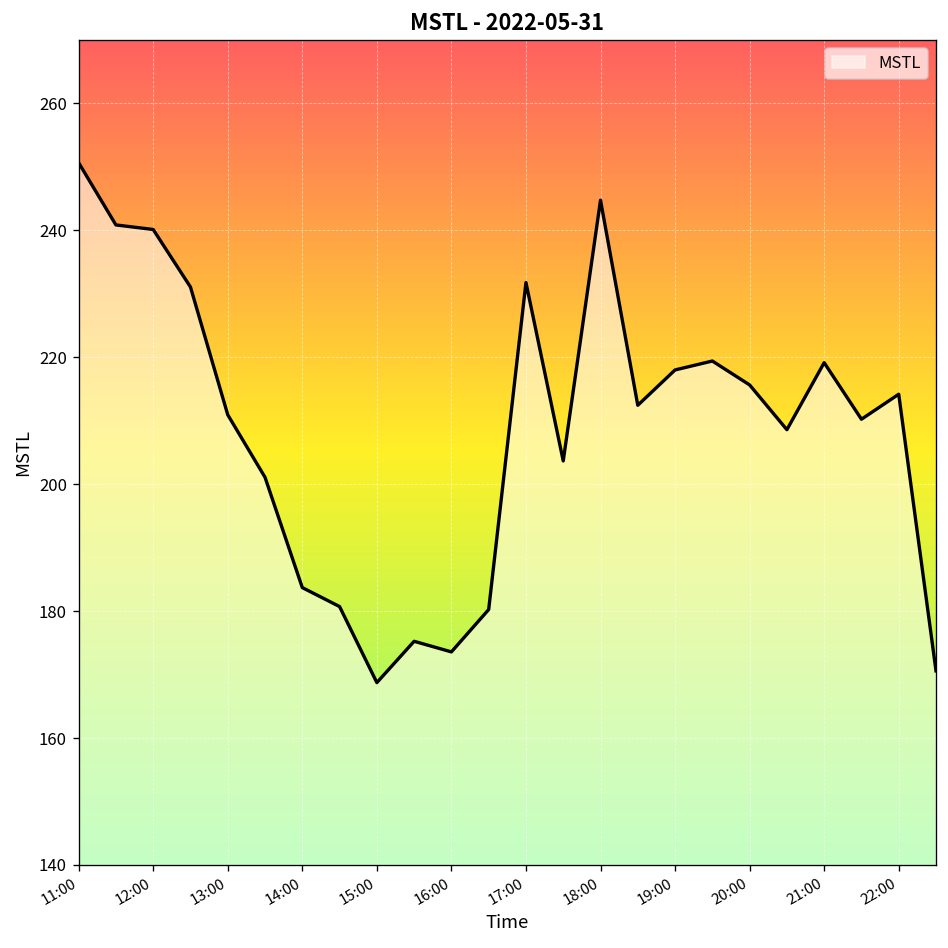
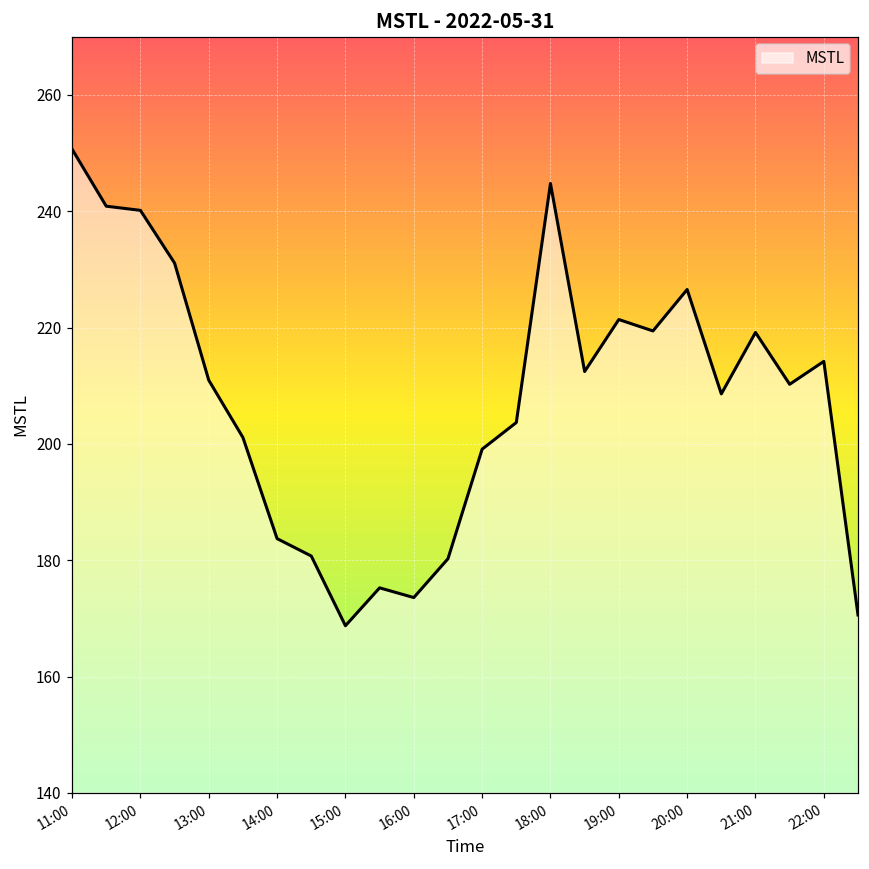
  {
    "11:00": 251,
    "12:00": 240,
    "13:00": 211,
    "14:00": 184,
    "15:00": 169,
    "16:00": 174,
-   "17:00": 232,
+   "17:00": 199,
    "18:00": 245,
-   "19:00": 218,
-   "20:00": 216,
+   "19:00": 221,
+   "20:00": 227,
    "21:00": 219,
    "22:00": 214
  }
